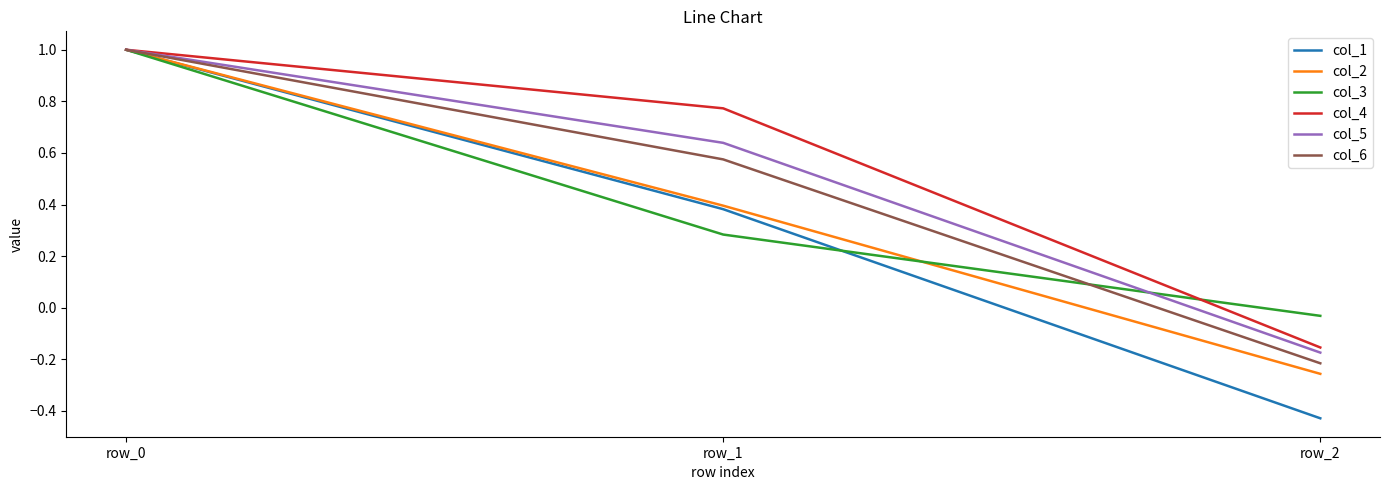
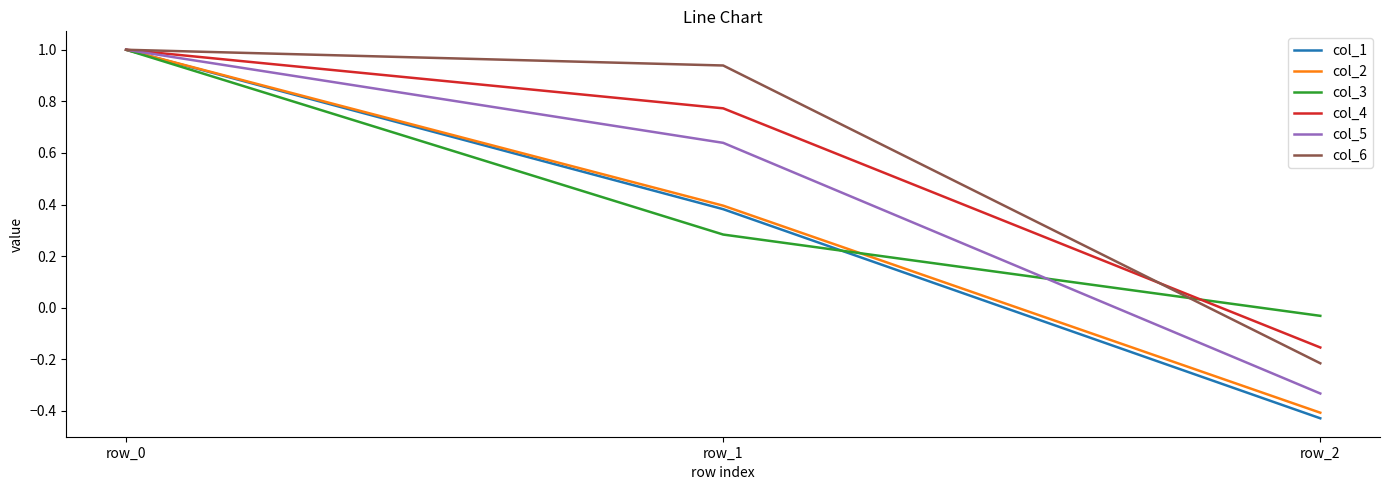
  {
    "col_1": {
      "row_1": 0.38,
      "row_2": -0.43
    },
    "col_2": {
      "row_1": 0.40,
-     "row_2": -0.26
+     "row_2": -0.41
    },
    "col_3": {
      "row_1": 0.28,
      "row_2": -0.03
    },
    "col_4": {
      "row_1": 0.77,
      "row_2": -0.15
    },
    "col_5": {
      "row_1": 0.64,
-     "row_2": -0.17
+     "row_2": -0.33
    },
    "col_6": {
-     "row_1": 0.58,
+     "row_1": 0.94,
      "row_2": -0.22
    }
  }
